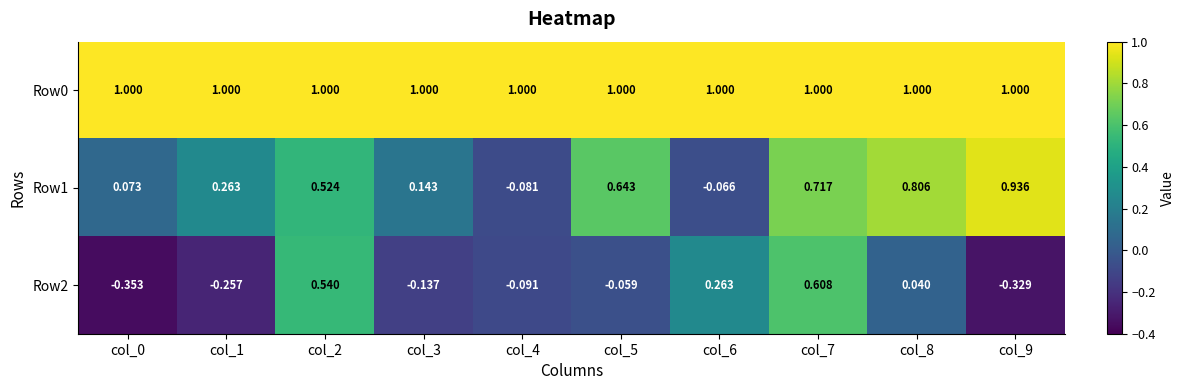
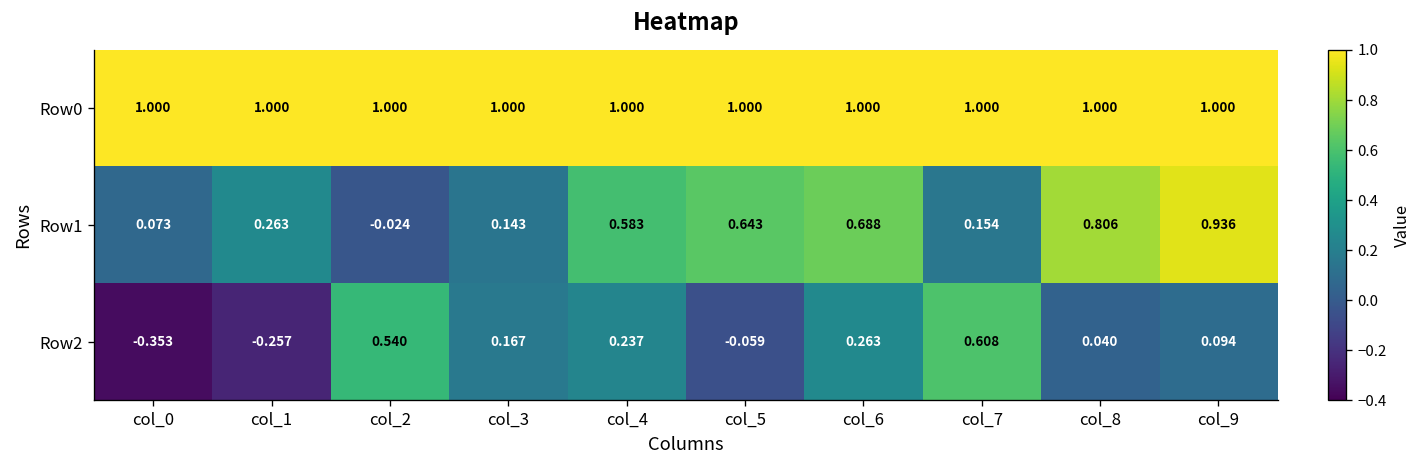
  {
    "Row0": {
      "col_0": 1.000,
      "col_1": 1.000,
      "col_2": 1.000,
      "col_3": 1.000,
      "col_4": 1.000,
      "col_5": 1.000,
      "col_6": 1.000,
      "col_7": 1.000,
      "col_8": 1.000,
      "col_9": 1.000
    },
    "Row1": {
      "col_0": 0.073,
      "col_1": 0.263,
-     "col_2": 0.524,
+     "col_2": -0.024,
      "col_3": 0.143,
-     "col_4": -0.081,
+     "col_4": 0.583,
      "col_5": 0.643,
-     "col_6": -0.066,
-     "col_7": 0.717,
+     "col_6": 0.688,
+     "col_7": 0.154,
      "col_8": 0.806,
      "col_9": 0.936
    },
    "Row2": {
      "col_0": -0.353,
      "col_1": -0.257,
      "col_2": 0.540,
-     "col_3": -0.137,
-     "col_4": -0.091,
+     "col_3": 0.167,
+     "col_4": 0.237,
      "col_5": -0.059,
      "col_6": 0.263,
      "col_7": 0.608,
      "col_8": 0.040,
-     "col_9": -0.329
+     "col_9": 0.094
    }
  }
